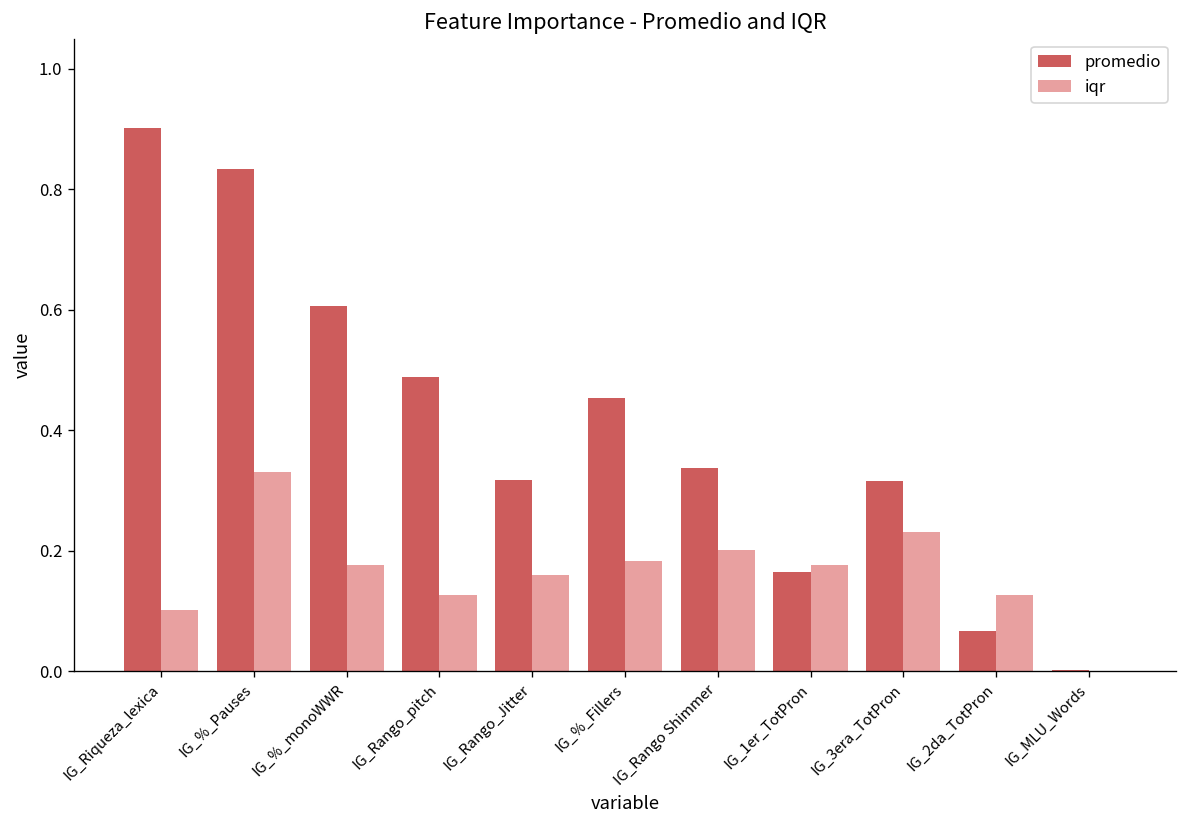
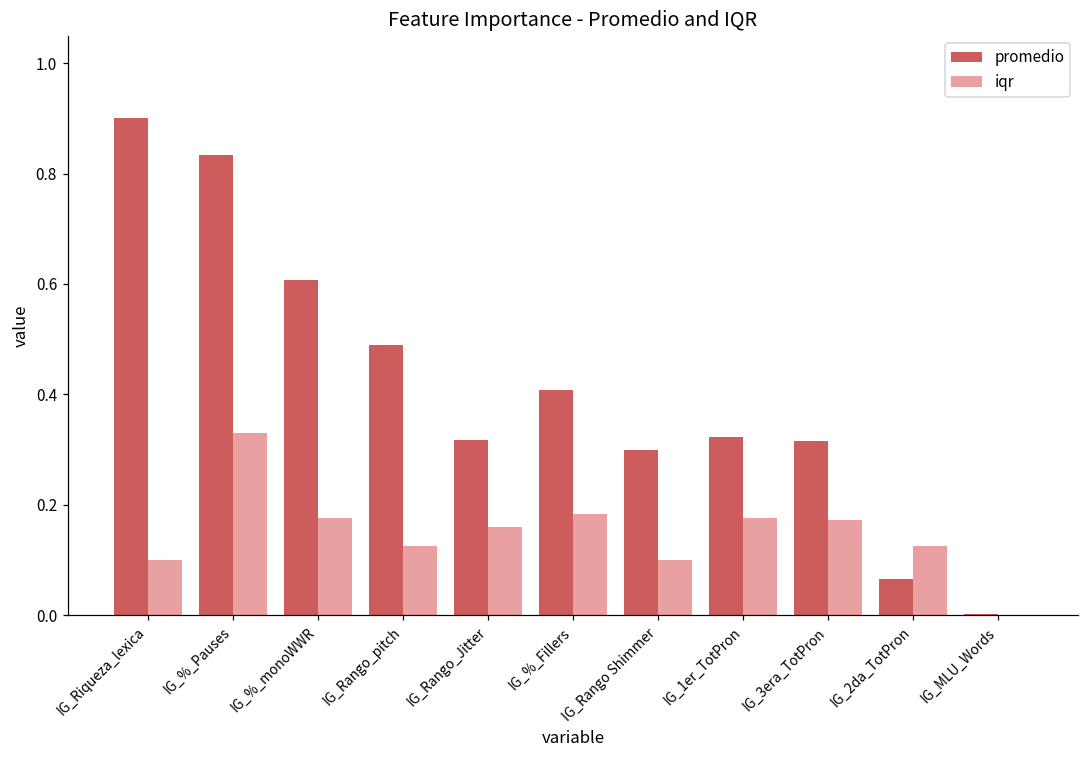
  {
    "promedio": {
      "IG_Riqueza_lexica": 0.90,
      "IG_%_Pauses": 0.83,
      "IG_%_monoWWR": 0.61,
      "IG_Rango_pitch": 0.49,
      "IG_Rango_Jitter": 0.32,
-     "IG_%_Fillers": 0.45,
-     "IG_Rango Shimmer": 0.34,
-     "IG_1er_TotPron": 0.16,
+     "IG_%_Fillers": 0.41,
+     "IG_Rango Shimmer": 0.30,
+     "IG_1er_TotPron": 0.32,
      "IG_3era_TotPron": 0.32,
      "IG_2da_TotPron": 0.07
    },
    "iqr": {
      "IG_Riqueza_lexica": 0.10,
      "IG_%_Pauses": 0.33,
      "IG_%_monoWWR": 0.18,
      "IG_Rango_pitch": 0.13,
      "IG_Rango_Jitter": 0.16,
      "IG_%_Fillers": 0.18,
-     "IG_Rango Shimmer": 0.20,
+     "IG_Rango Shimmer": 0.10,
      "IG_1er_TotPron": 0.18,
-     "IG_3era_TotPron": 0.23,
+     "IG_3era_TotPron": 0.17,
      "IG_2da_TotPron": 0.13,
      "IG_MLU_Words": 0.00
    }
  }
